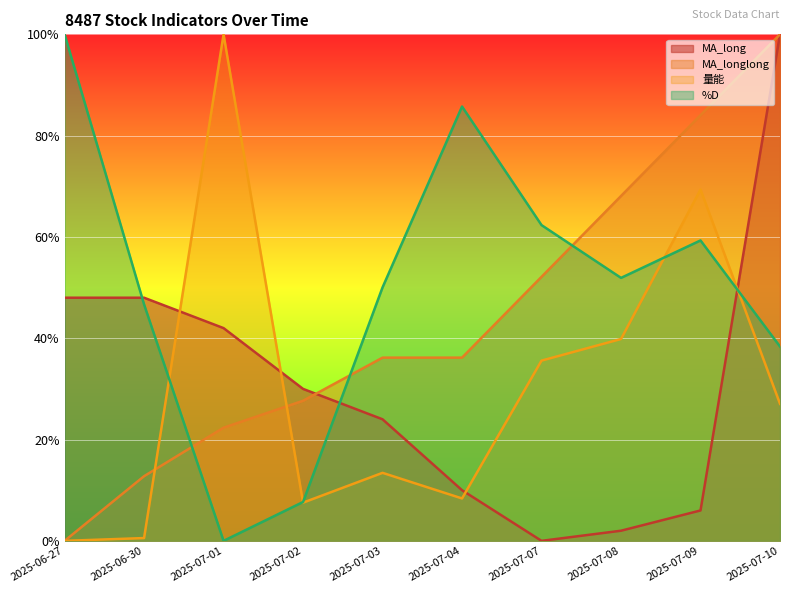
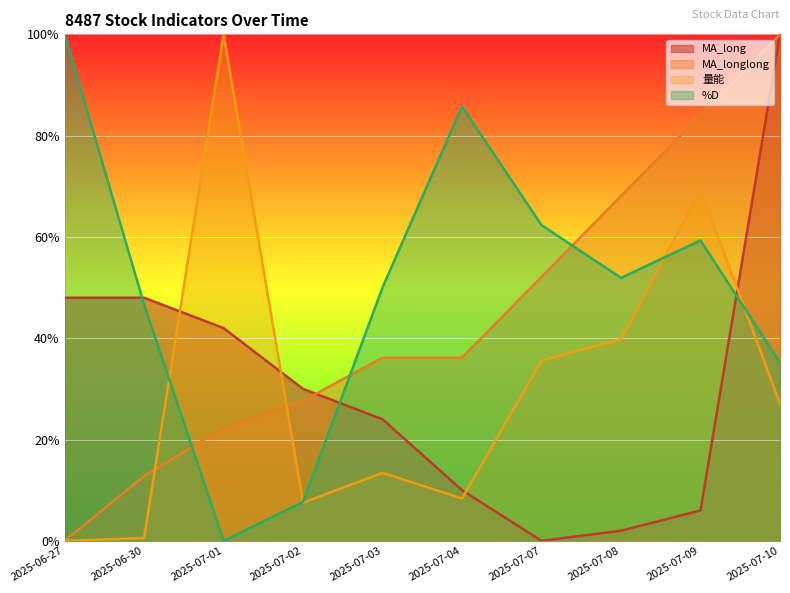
  {
    "%D": {
      "2025-06-27": "100%",
      "2025-06-30": "47%",
      "2025-07-01": "0%",
      "2025-07-03": "50%",
      "2025-07-04": "86%",
      "2025-07-07": "62%",
      "2025-07-08": "52%",
      "2025-07-09": "59%",
-     "2025-07-10": "38%"
+     "2025-07-10": "35%"
    }
  }
